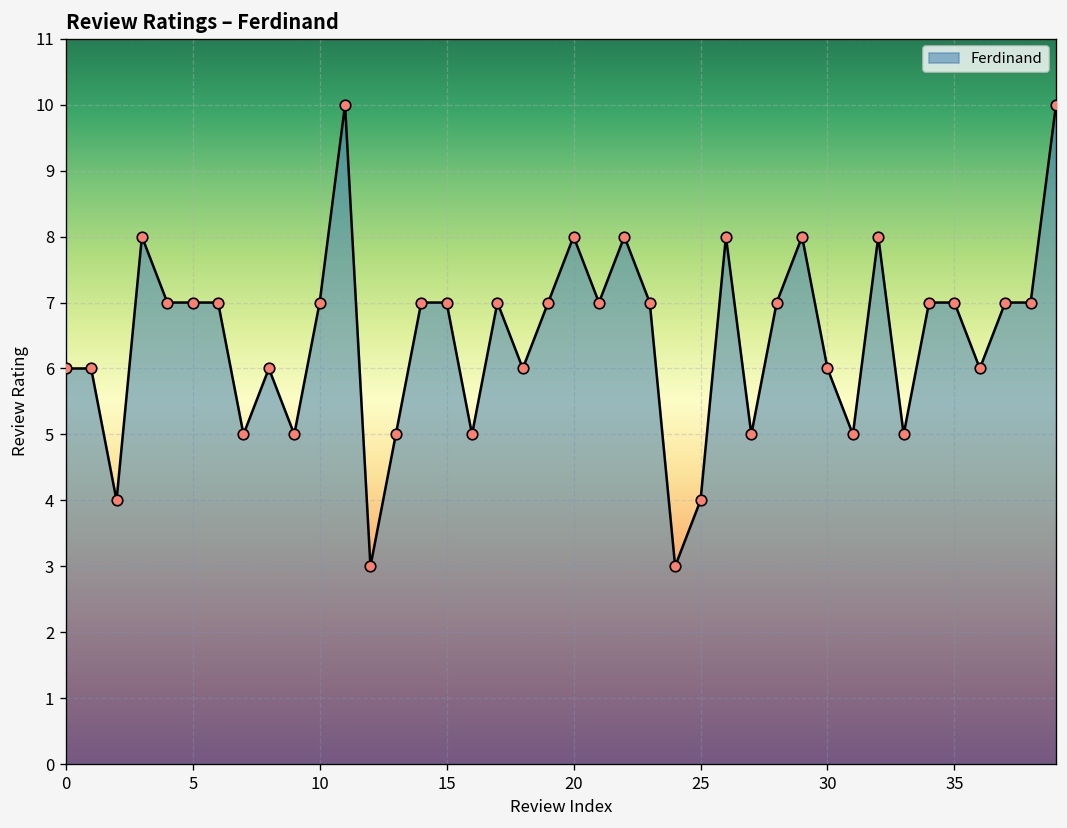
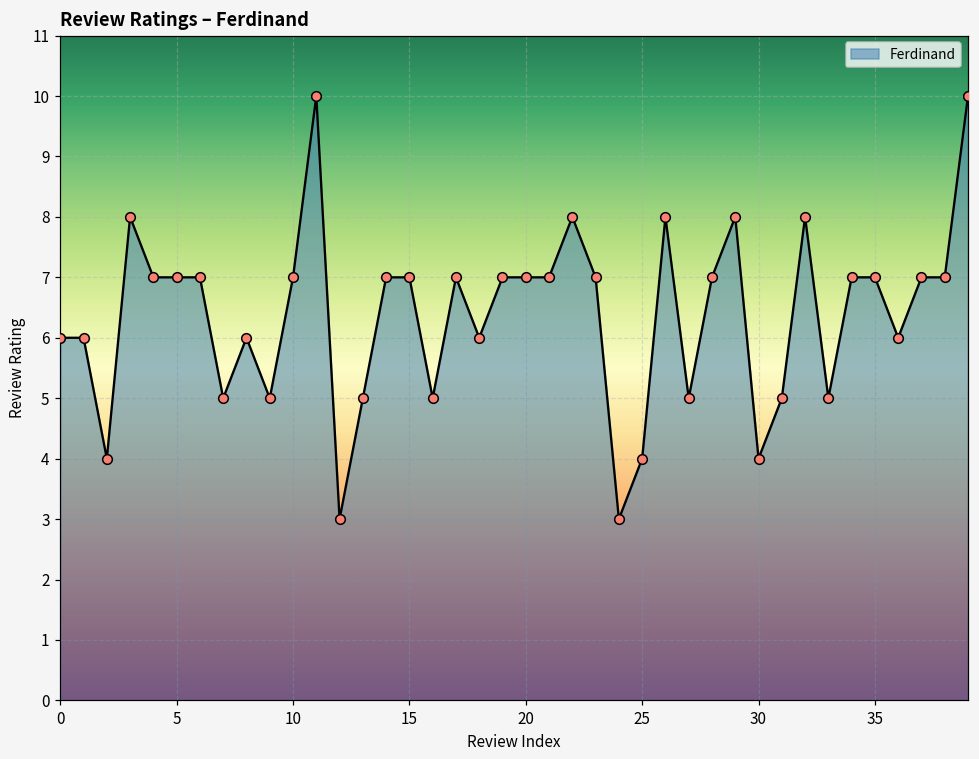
  {
    "0": 6,
    "5": 7,
    "10": 7,
    "15": 7,
-   "20": 8,
+   "20": 7,
    "25": 4,
-   "30": 6,
+   "30": 4,
    "35": 7
  }
